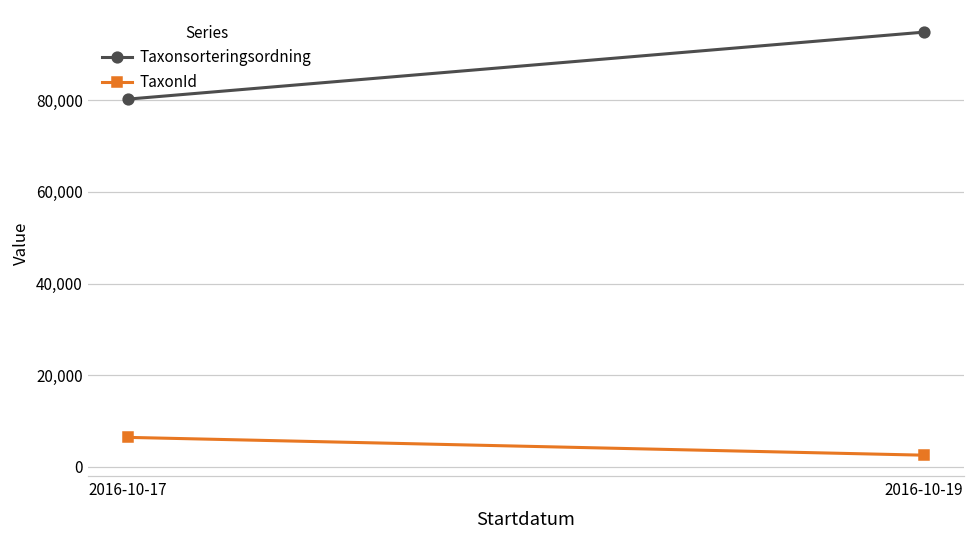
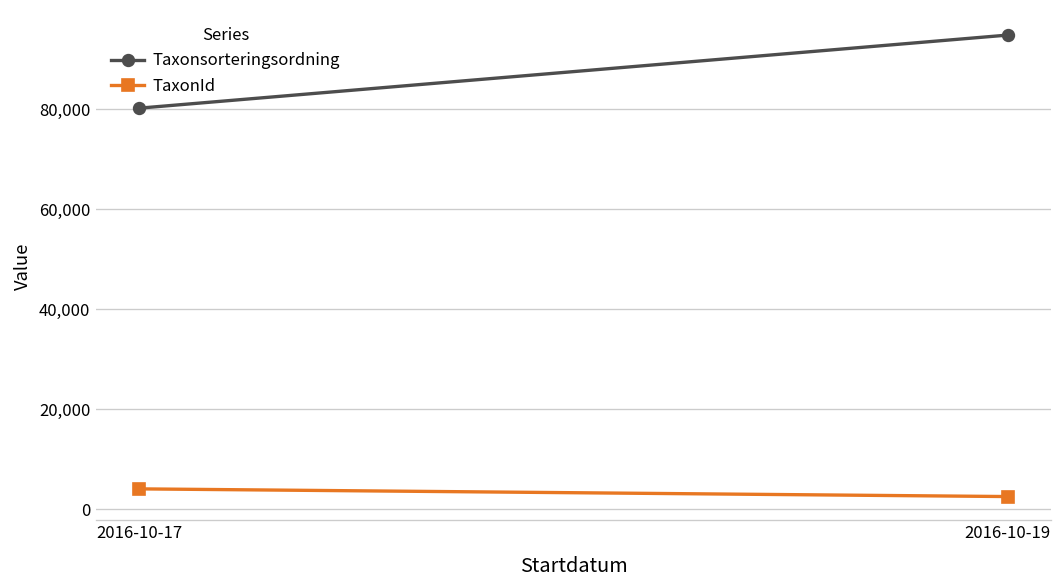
  {
    "Taxonsorteringsordning": {
      "2016-10-17": "80,000",
      "2016-10-19": "95,000"
    },
    "TaxonId": {
-     "2016-10-17": "6,000",
+     "2016-10-17": "4,000",
      "2016-10-19": "3,000"
    }
  }
